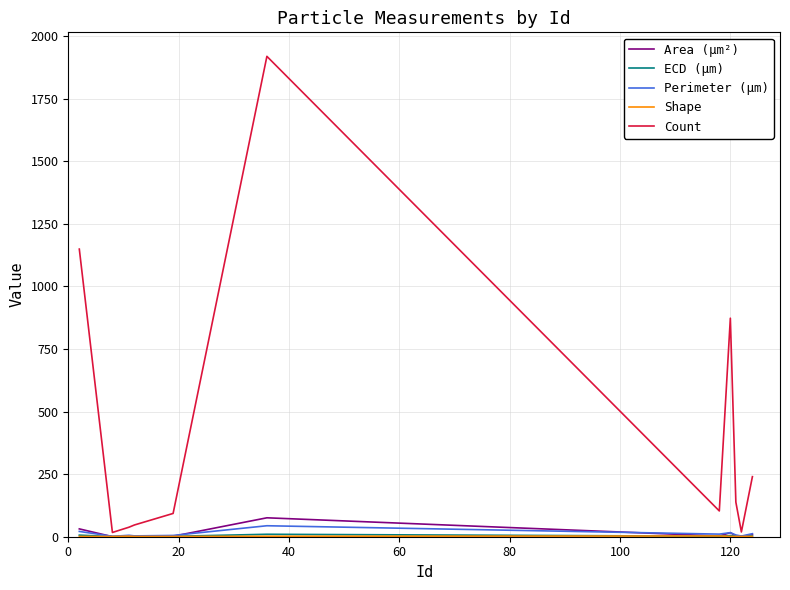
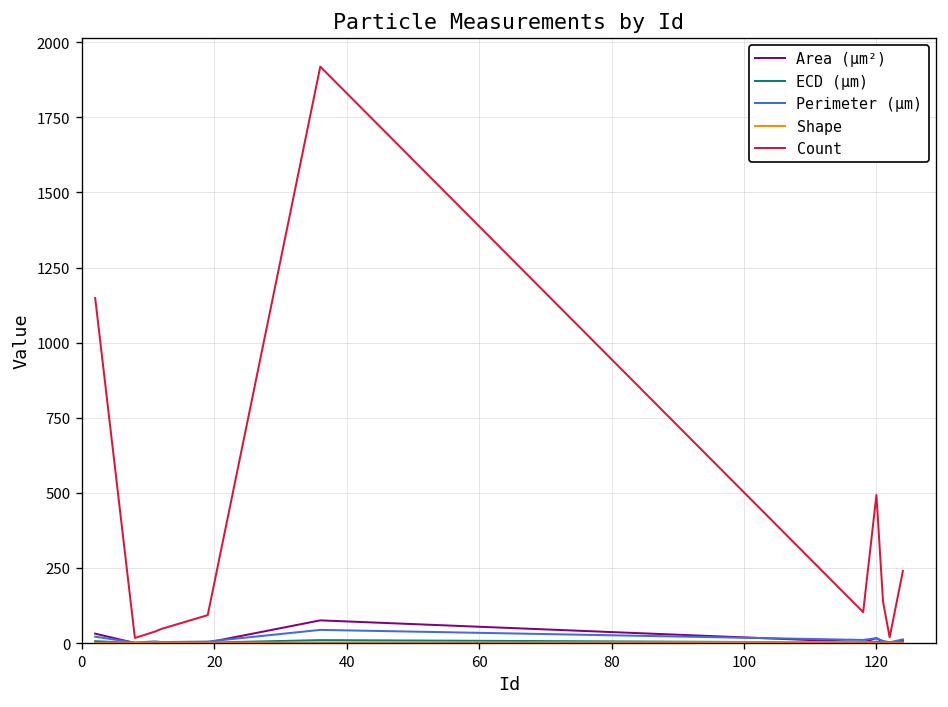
  {
    "Count": {
-     "120": 870
+     "120": 490
    }
  }
